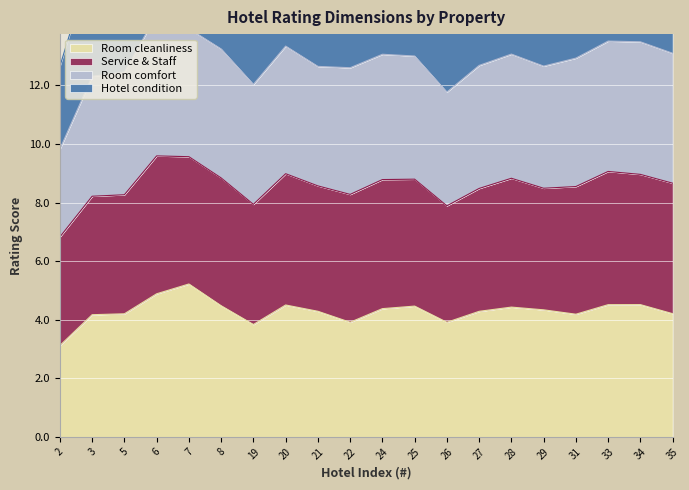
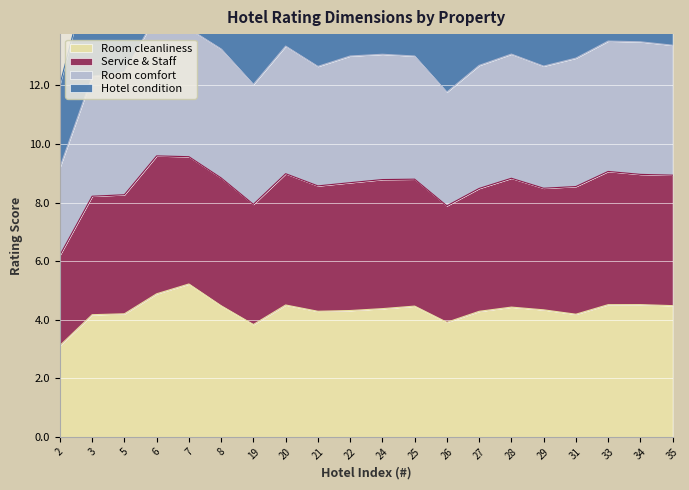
  {
    "Room cleanliness": {
      "2": 3.1,
      "3": 4.2,
      "5": 4.2,
      "6": 4.9,
      "7": 5.2,
      "8": 4.5,
      "19": 3.8,
      "20": 4.5,
      "21": 4.3,
-     "22": 3.9,
+     "22": 4.3,
      "24": 4.4,
      "25": 4.5,
      "26": 3.9,
      "27": 4.3,
      "28": 4.4,
      "29": 4.3,
      "31": 4.2,
      "33": 4.5,
      "34": 4.5,
-     "35": 4.2
+     "35": 4.5
    },
    "Service & Staff": {
-     "2": 3.7,
+     "2": 3.1,
      "3": 4.0,
      "5": 4.1,
      "6": 4.7,
      "7": 4.3,
      "8": 4.4,
      "19": 4.1,
      "20": 4.5,
      "21": 4.3,
      "22": 4.4,
      "24": 4.4,
      "25": 4.3,
      "26": 4.0,
      "27": 4.2,
      "28": 4.4,
      "29": 4.2,
      "31": 4.4,
      "33": 4.5,
      "34": 4.4,
      "35": 4.5
    },
    "Room comfort": {
      "2": 3.0,
      "8": 4.4,
      "19": 4.1,
      "20": 4.4,
      "21": 4.1,
      "22": 4.3,
      "24": 4.3,
      "25": 4.2,
      "26": 3.9,
      "27": 4.2,
      "28": 4.2,
      "29": 4.2,
      "31": 4.4,
      "33": 4.5,
      "34": 4.5,
      "35": 4.4
    },
    "Hotel condition": {
      "2": 2.8
    }
  }
